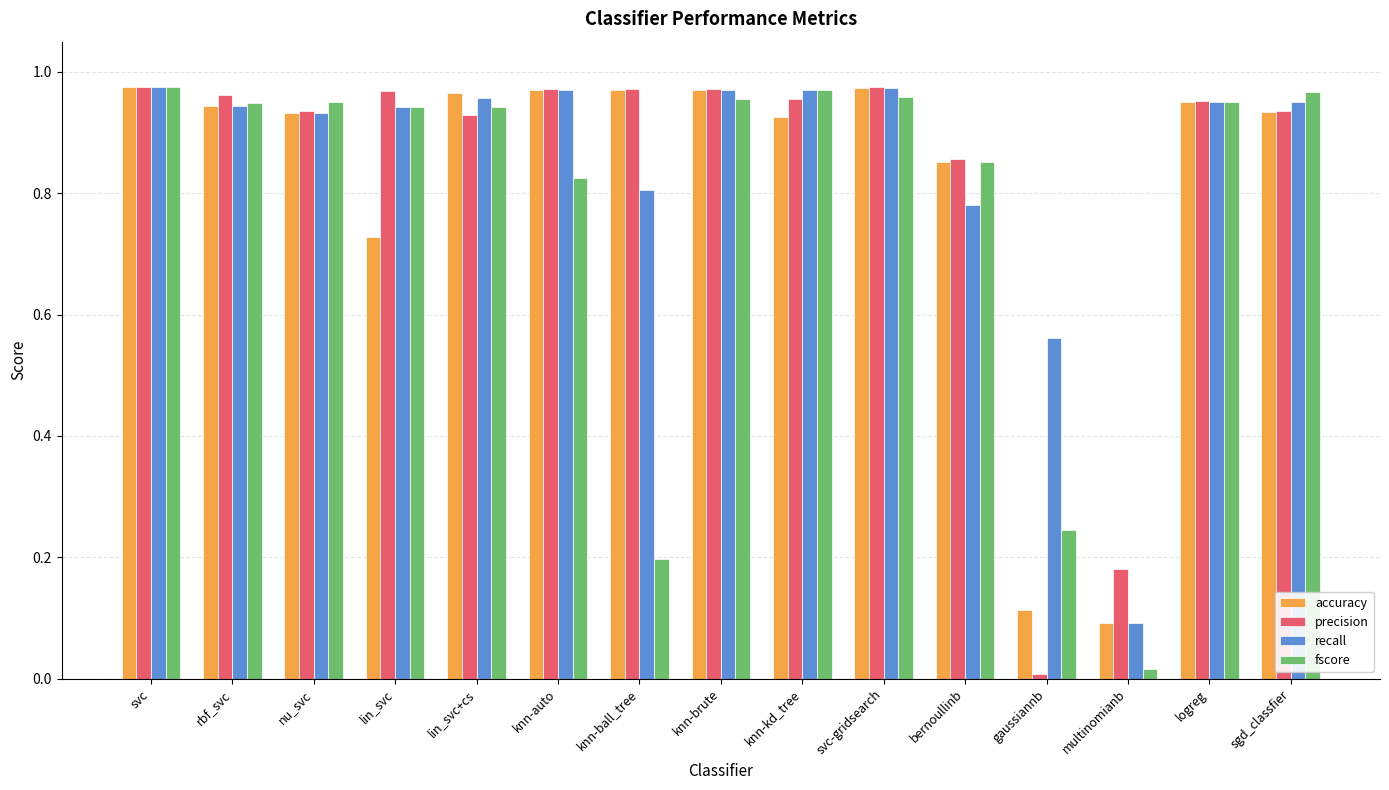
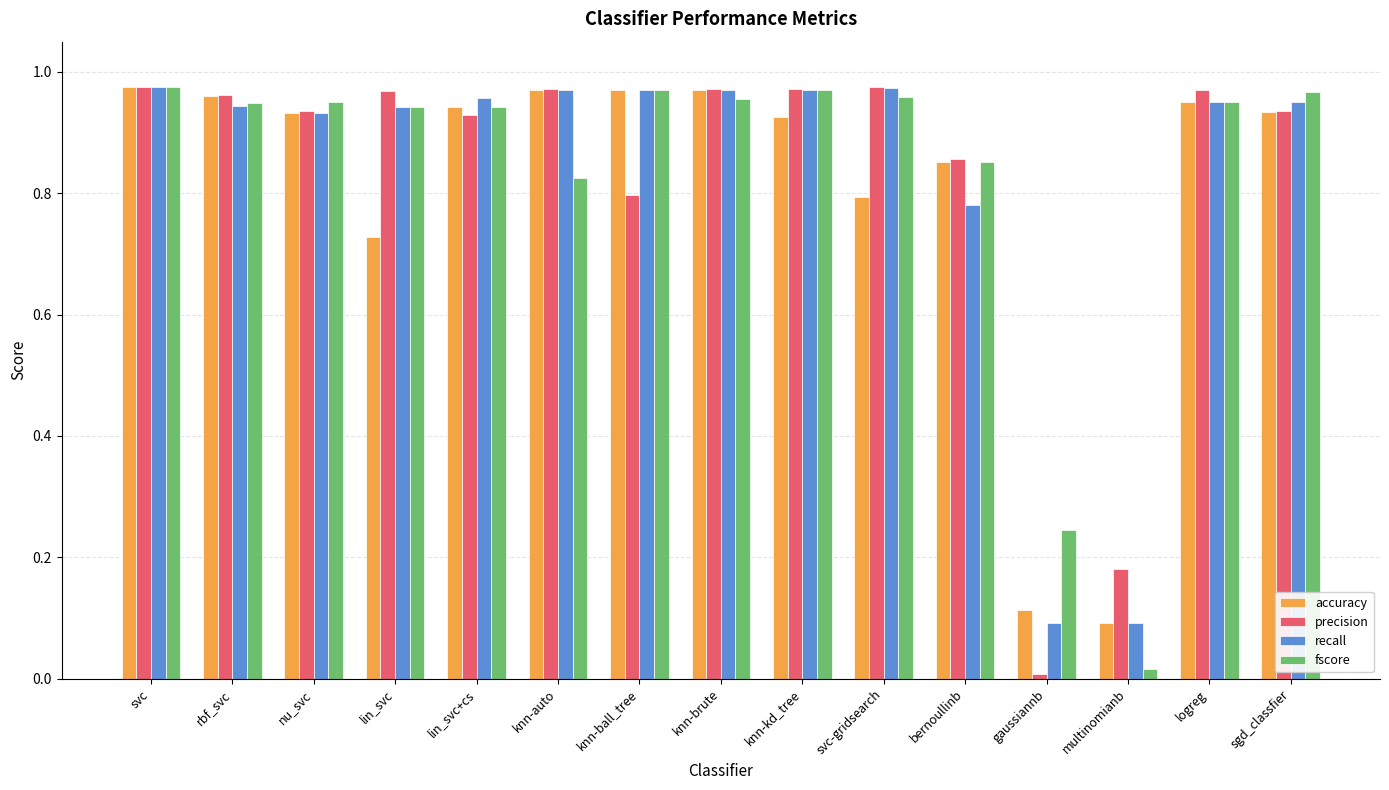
  {
    "accuracy": {
      "svc": 0.97,
-     "rbf_svc": 0.94,
+     "rbf_svc": 0.96,
      "nu_svc": 0.93,
      "lin_svc": 0.73,
-     "lin_svc+cs": 0.96,
+     "lin_svc+cs": 0.94,
      "knn-auto": 0.97,
      "knn-ball_tree": 0.97,
      "knn-brute": 0.97,
      "knn-kd_tree": 0.93,
-     "svc-gridsearch": 0.97,
+     "svc-gridsearch": 0.79,
      "bernoullinb": 0.85,
      "gaussiannb": 0.11,
      "multinomianb": 0.09,
      "logreg": 0.95,
      "sgd_classfier": 0.93
    },
    "precision": {
      "svc": 0.98,
      "rbf_svc": 0.96,
      "nu_svc": 0.94,
      "lin_svc": 0.97,
      "lin_svc+cs": 0.93,
      "knn-auto": 0.97,
-     "knn-ball_tree": 0.97,
+     "knn-ball_tree": 0.80,
      "knn-brute": 0.97,
-     "knn-kd_tree": 0.96,
+     "knn-kd_tree": 0.97,
      "svc-gridsearch": 0.97,
      "bernoullinb": 0.86,
      "gaussiannb": 0.01,
      "multinomianb": 0.18,
-     "logreg": 0.95,
+     "logreg": 0.97,
      "sgd_classfier": 0.94
    },
    "recall": {
      "svc": 0.97,
      "rbf_svc": 0.94,
      "nu_svc": 0.93,
      "lin_svc": 0.94,
      "lin_svc+cs": 0.96,
      "knn-auto": 0.97,
-     "knn-ball_tree": 0.81,
+     "knn-ball_tree": 0.97,
      "knn-brute": 0.97,
      "knn-kd_tree": 0.97,
      "svc-gridsearch": 0.97,
      "bernoullinb": 0.78,
-     "gaussiannb": 0.56,
+     "gaussiannb": 0.09,
      "multinomianb": 0.09,
      "logreg": 0.95,
      "sgd_classfier": 0.95
    },
    "fscore": {
      "svc": 0.97,
      "rbf_svc": 0.95,
      "nu_svc": 0.95,
      "lin_svc": 0.94,
      "lin_svc+cs": 0.94,
      "knn-auto": 0.82,
-     "knn-ball_tree": 0.20,
+     "knn-ball_tree": 0.97,
      "knn-brute": 0.96,
      "knn-kd_tree": 0.97,
      "svc-gridsearch": 0.96,
      "bernoullinb": 0.85,
      "gaussiannb": 0.25,
      "multinomianb": 0.02,
      "logreg": 0.95,
      "sgd_classfier": 0.97
    }
  }
